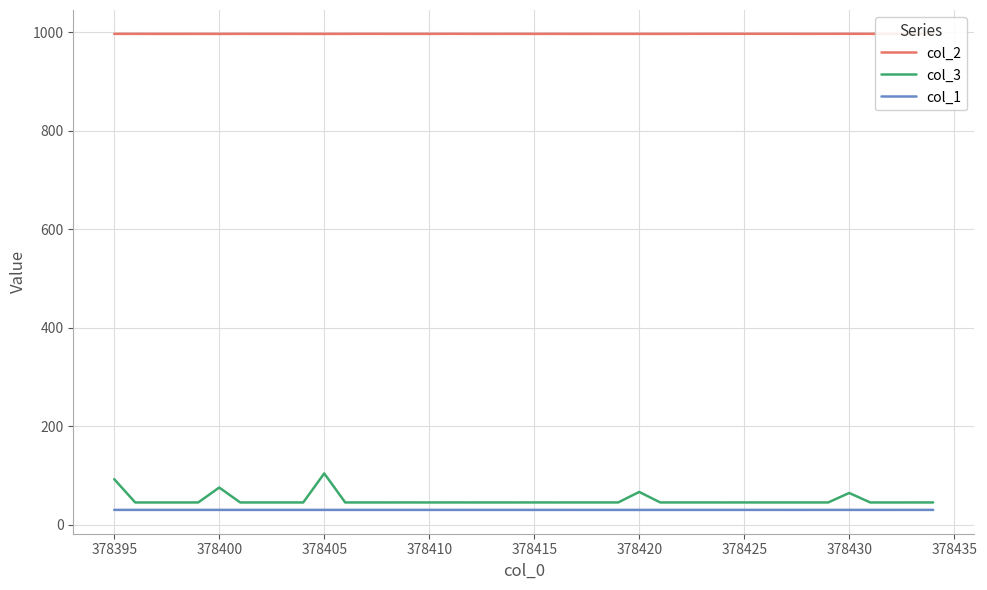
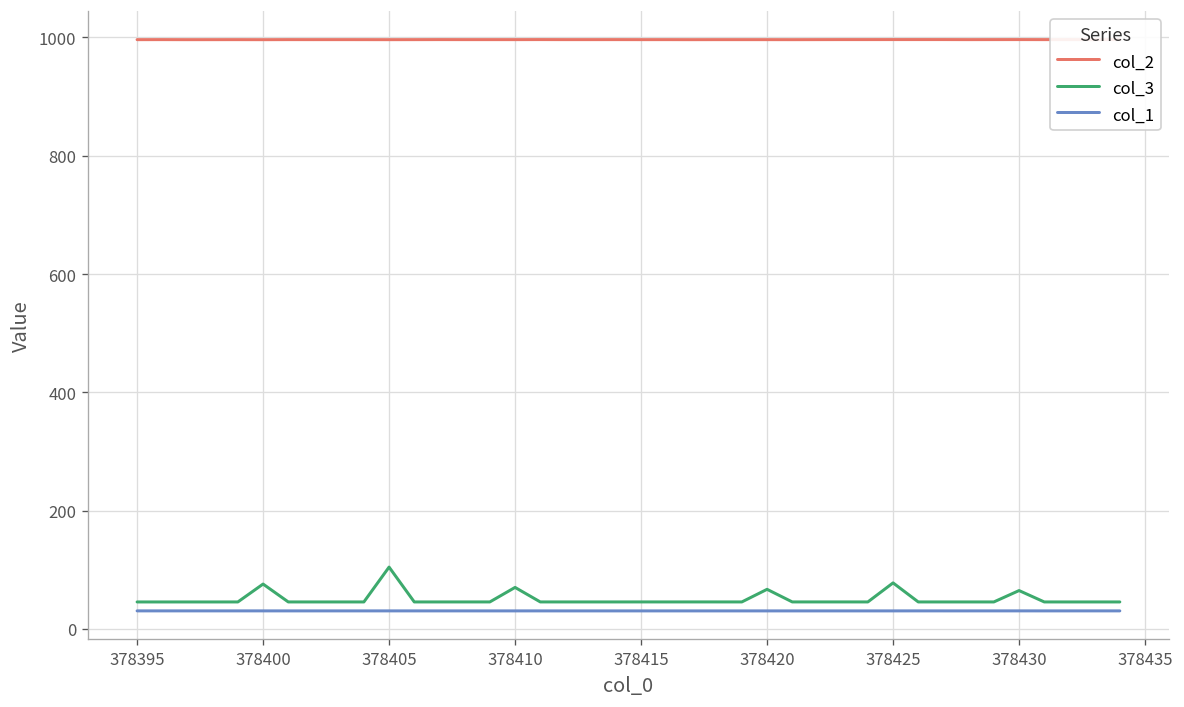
  {
    "col_2": {
      "378395": 1000,
      "378400": 1000,
      "378405": 1000,
      "378410": 1000,
      "378415": 1000,
      "378420": 1000,
      "378425": 1000,
      "378430": 1000
    },
    "col_3": {
-     "378395": 90,
+     "378395": 50,
      "378400": 80,
      "378405": 100,
-     "378410": 50,
+     "378410": 70,
      "378415": 50,
      "378420": 70,
-     "378425": 50,
+     "378425": 80,
      "378430": 60
    },
    "col_1": {
      "378395": 30,
      "378400": 30,
      "378405": 30,
      "378410": 30,
      "378415": 30,
      "378420": 30,
      "378425": 30,
      "378430": 30
    }
  }
